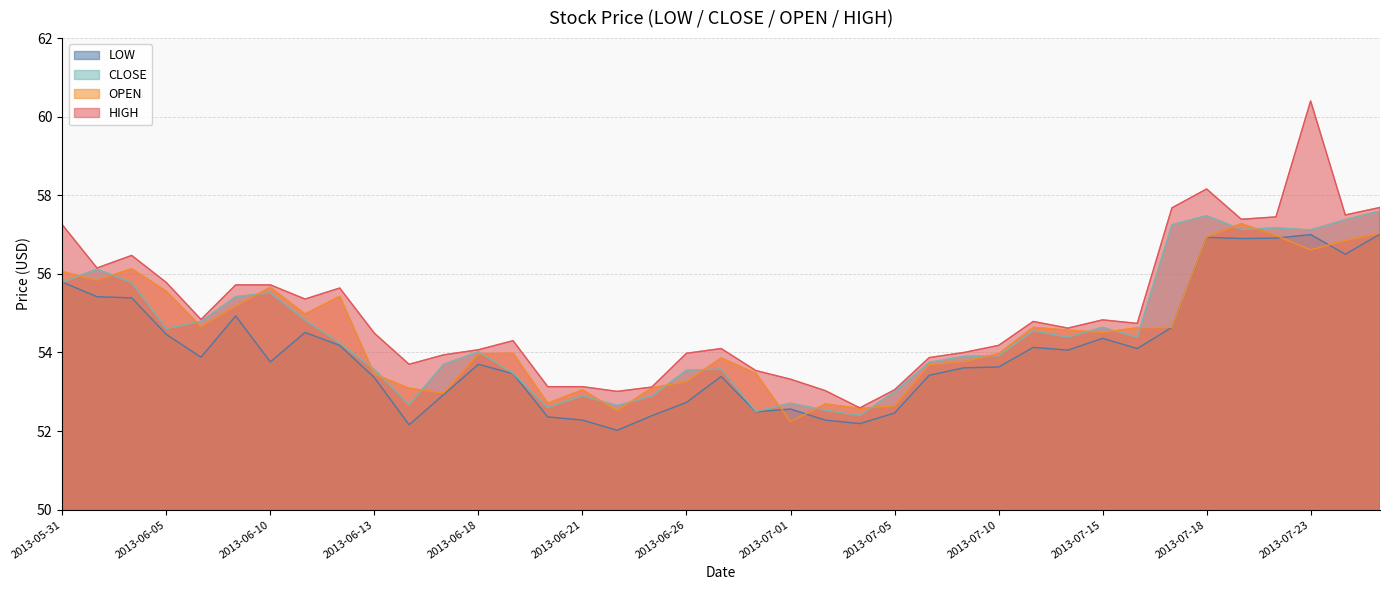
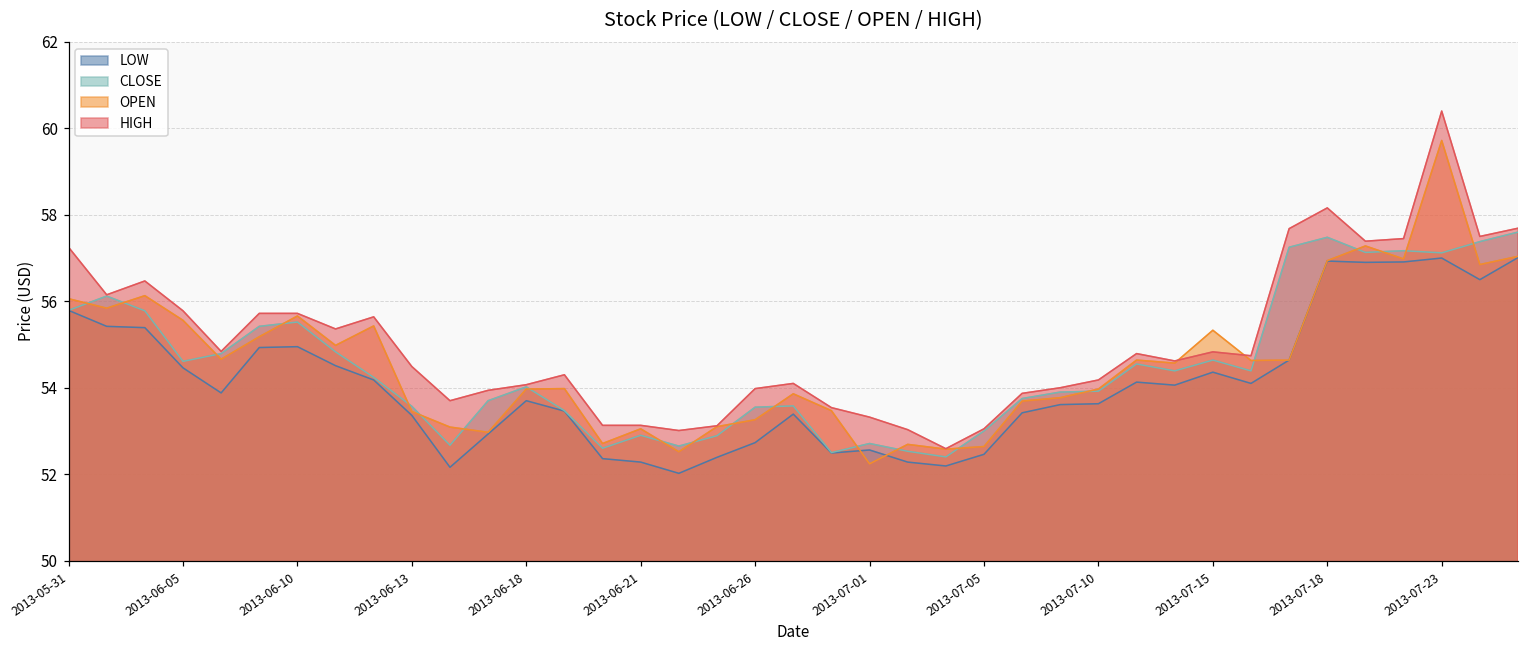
  {
    "LOW": {
      "2013-06-05": 54.5,
-     "2013-06-10": 53.8,
+     "2013-06-10": 55.0,
      "2013-06-13": 53.4,
      "2013-06-18": 53.7,
      "2013-06-21": 52.3,
      "2013-06-26": 52.7,
      "2013-07-01": 52.6,
      "2013-07-05": 52.5,
      "2013-07-10": 53.6,
      "2013-07-15": 54.4,
      "2013-07-23": 57.0
    },
    "CLOSE": {
      "2013-06-05": 54.6,
      "2013-06-10": 55.5,
      "2013-06-13": 53.6,
      "2013-06-21": 52.9,
      "2013-06-26": 53.6,
      "2013-07-01": 52.7,
      "2013-07-15": 54.6,
      "2013-07-18": 57.5,
      "2013-07-23": 57.1
    },
    "OPEN": {
      "2013-05-31": 56.1,
      "2013-06-05": 55.6,
      "2013-06-13": 53.5,
      "2013-06-21": 53.1,
      "2013-06-26": 53.3,
      "2013-07-01": 52.2,
      "2013-07-05": 52.6,
-     "2013-07-15": 54.5,
-     "2013-07-23": 56.6
+     "2013-07-15": 55.3,
+     "2013-07-23": 59.7
    },
    "HIGH": {
      "2013-05-31": 57.3,
      "2013-06-05": 55.8,
      "2013-06-13": 54.5,
      "2013-06-21": 53.1,
      "2013-06-26": 54.0,
      "2013-07-01": 53.3,
      "2013-07-10": 54.2,
      "2013-07-15": 54.8,
      "2013-07-18": 58.2,
      "2013-07-23": 60.4
    }
  }
